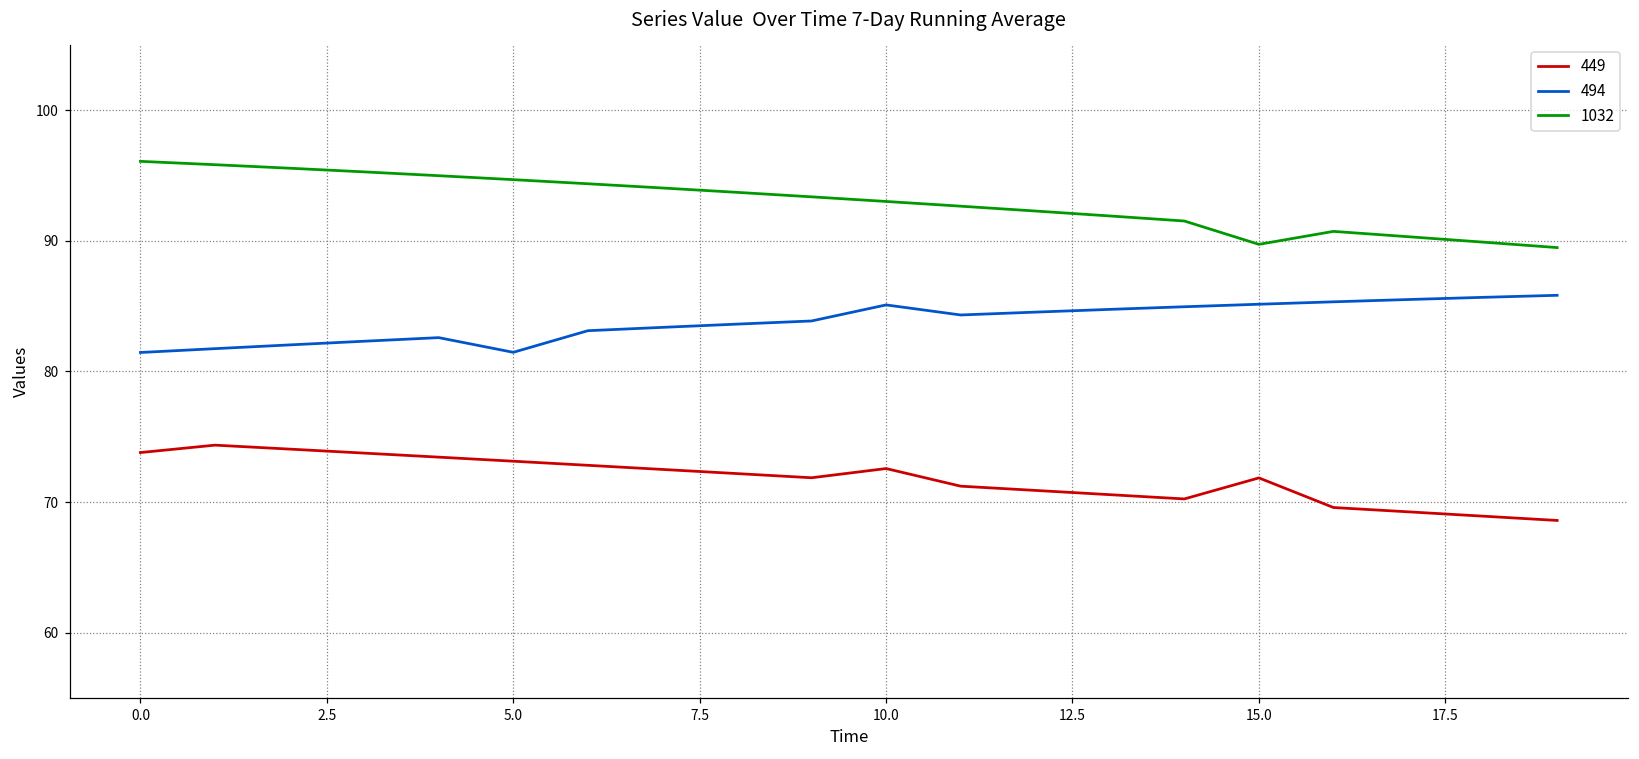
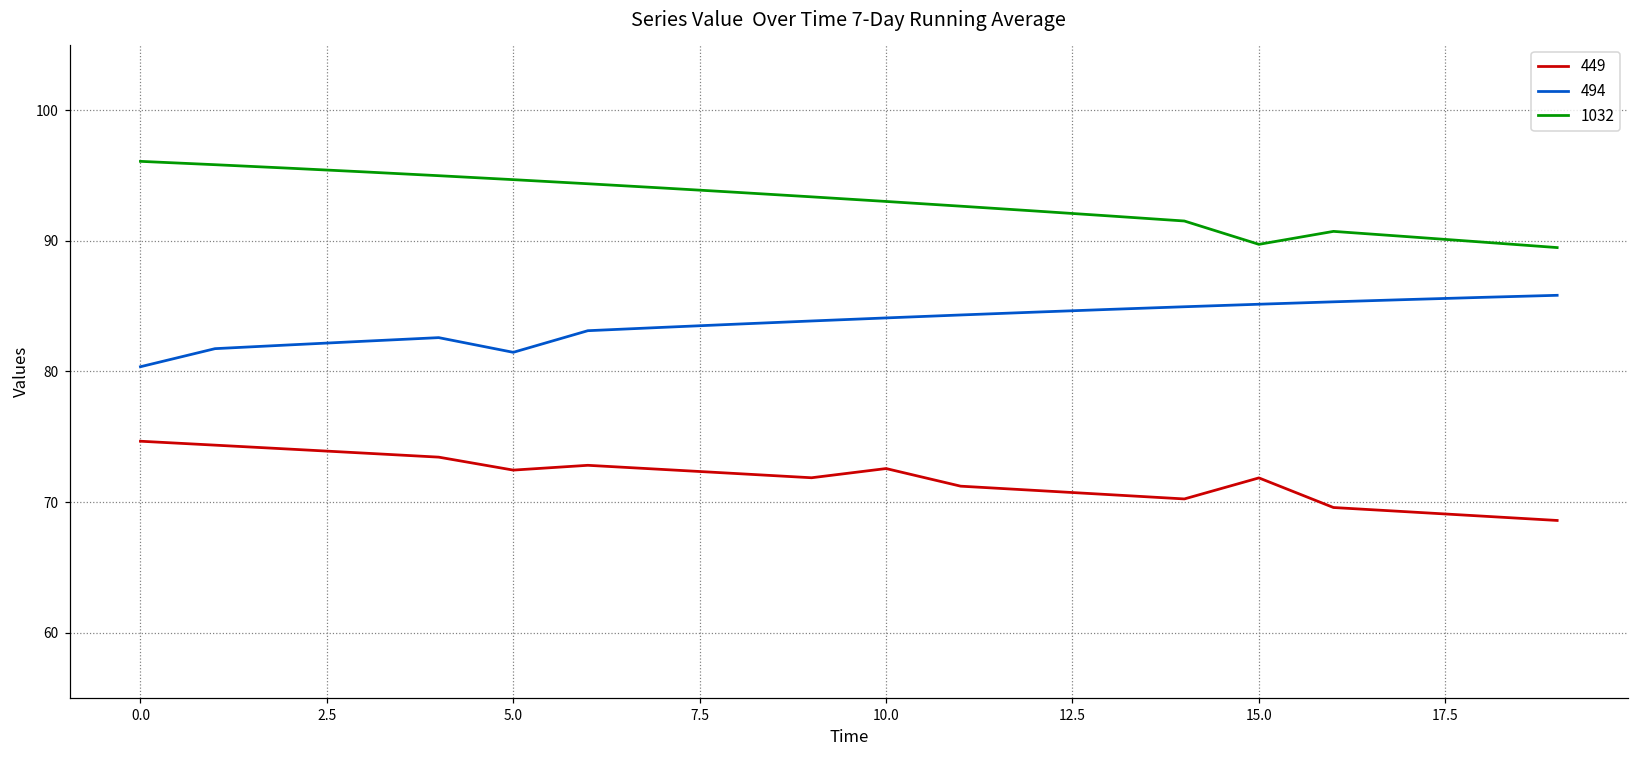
  {
    "449": {
-     "0.0": 73.8,
-     "5.0": 73.1,
+     "0.0": 74.7,
+     "5.0": 72.5,
      "10.0": 72.6,
      "15.0": 71.9
    },
    "494": {
-     "0.0": 81.5,
+     "0.0": 80.4,
      "5.0": 81.5,
-     "10.0": 85.1,
+     "10.0": 84.1,
      "15.0": 85.1
    },
    "1032": {
      "0.0": 96.1,
      "5.0": 94.7,
      "10.0": 93.0,
      "15.0": 89.7
    }
  }
